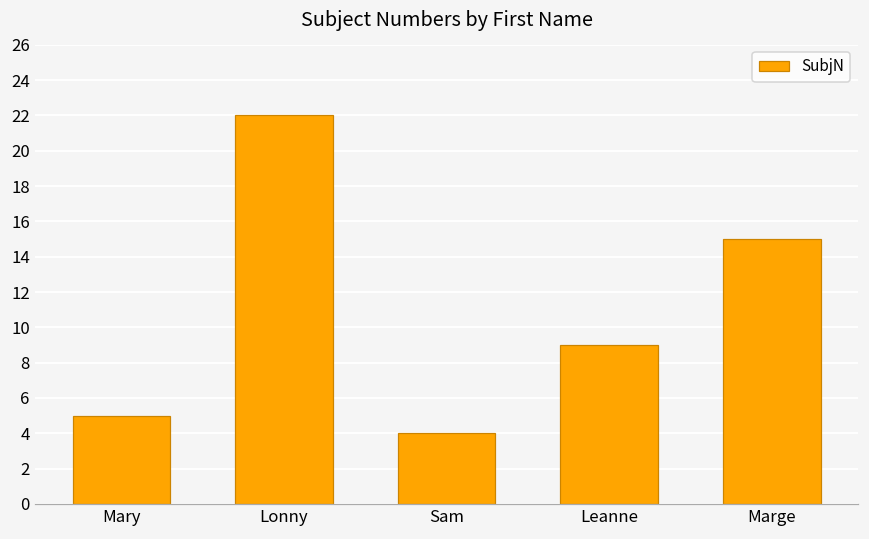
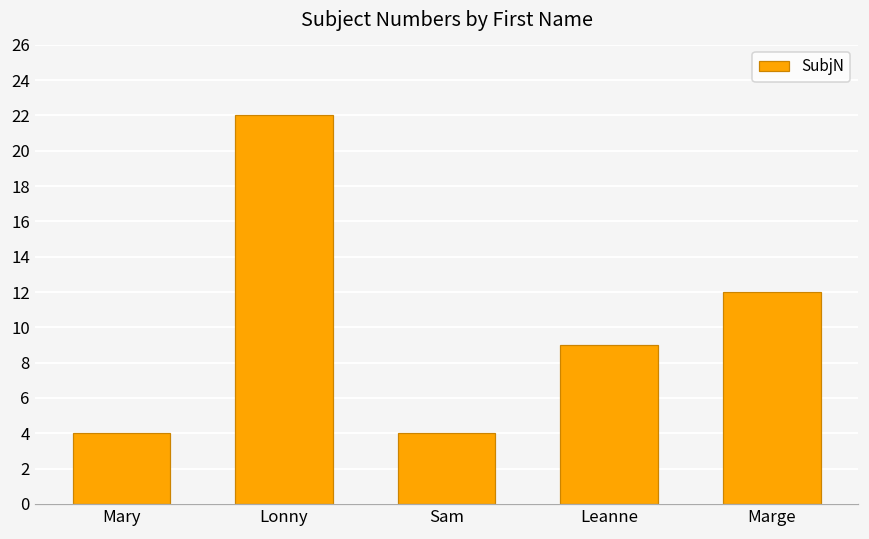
  {
-   "Mary": 5,
+   "Mary": 4,
    "Lonny": 22,
    "Sam": 4,
    "Leanne": 9,
-   "Marge": 15
+   "Marge": 12
  }
